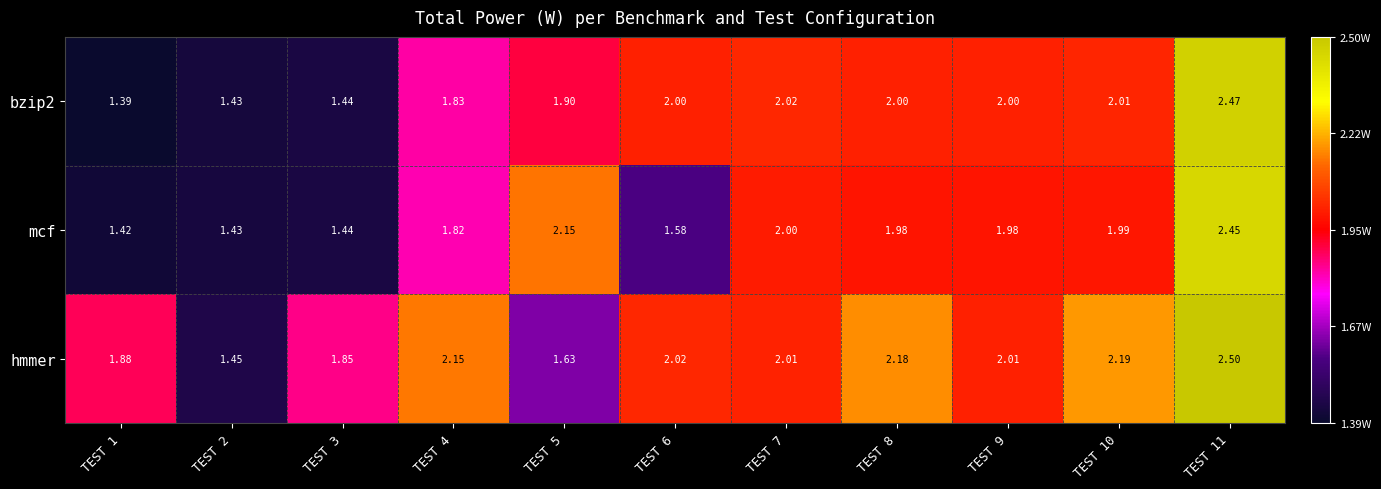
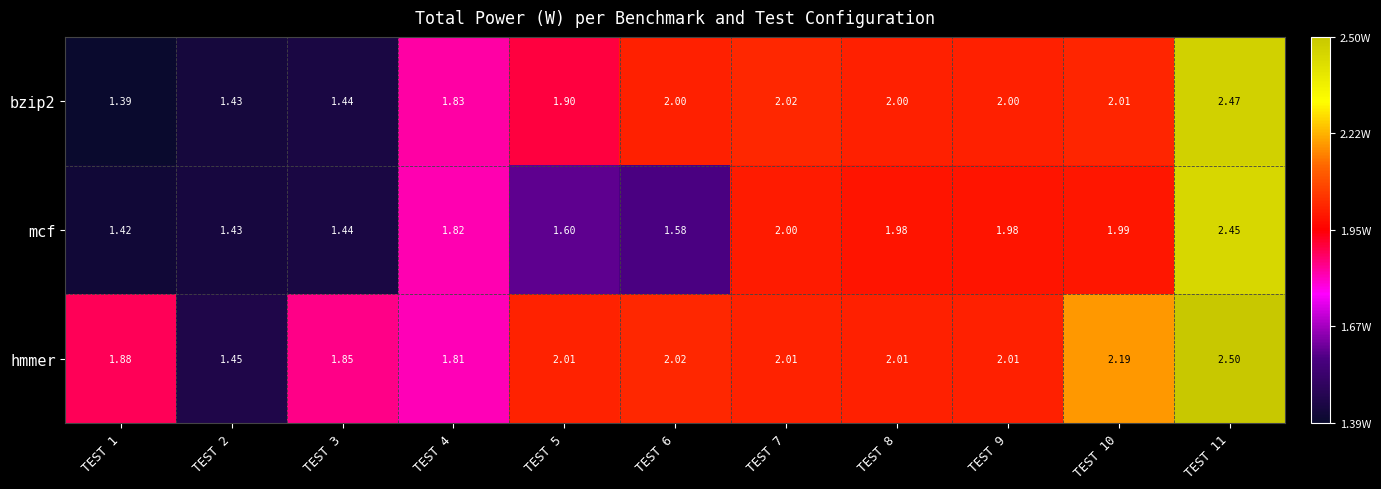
  {
    "bzip2": {
      "TEST 1": 1.39,
      "TEST 2": 1.43,
      "TEST 3": 1.44,
      "TEST 4": 1.83,
      "TEST 5": 1.90,
      "TEST 6": 2.00,
      "TEST 7": 2.02,
      "TEST 8": 2.00,
      "TEST 9": 2.00,
      "TEST 10": 2.01,
      "TEST 11": 2.47
    },
    "mcf": {
      "TEST 1": 1.42,
      "TEST 2": 1.43,
      "TEST 3": 1.44,
      "TEST 4": 1.82,
-     "TEST 5": 2.15,
+     "TEST 5": 1.60,
      "TEST 6": 1.58,
      "TEST 7": 2.00,
      "TEST 8": 1.98,
      "TEST 9": 1.98,
      "TEST 10": 1.99,
      "TEST 11": 2.45
    },
    "hmmer": {
      "TEST 1": 1.88,
      "TEST 2": 1.45,
      "TEST 3": 1.85,
-     "TEST 4": 2.15,
-     "TEST 5": 1.63,
+     "TEST 4": 1.81,
+     "TEST 5": 2.01,
      "TEST 6": 2.02,
      "TEST 7": 2.01,
-     "TEST 8": 2.18,
+     "TEST 8": 2.01,
      "TEST 9": 2.01,
      "TEST 10": 2.19,
      "TEST 11": 2.50
    }
  }
